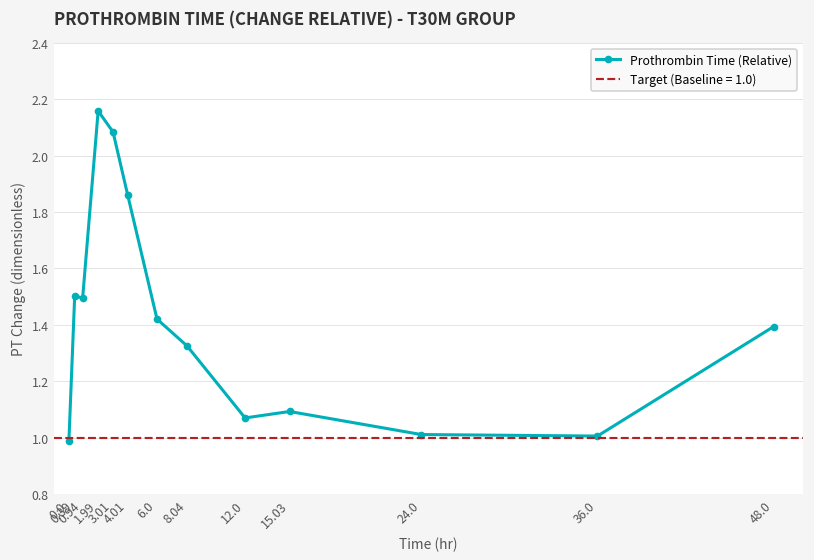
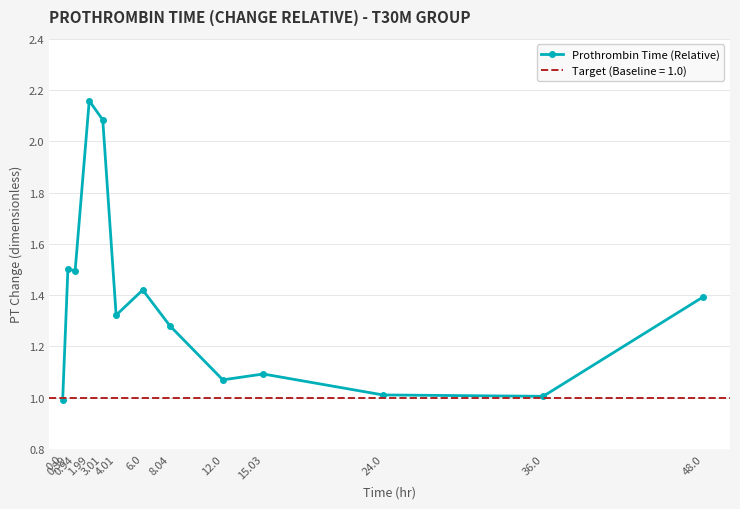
  {
    "0.0": 0.99,
    "0.39": 1.50,
    "0.94": 1.50,
    "1.99": 2.16,
    "3.01": 2.08,
-   "4.01": 1.86,
+   "4.01": 1.32,
    "6.0": 1.42,
-   "8.04": 1.33,
+   "8.04": 1.28,
    "12.0": 1.07,
    "15.03": 1.09,
    "24.0": 1.01,
    "36.0": 1.01,
    "48.0": 1.39
  }
